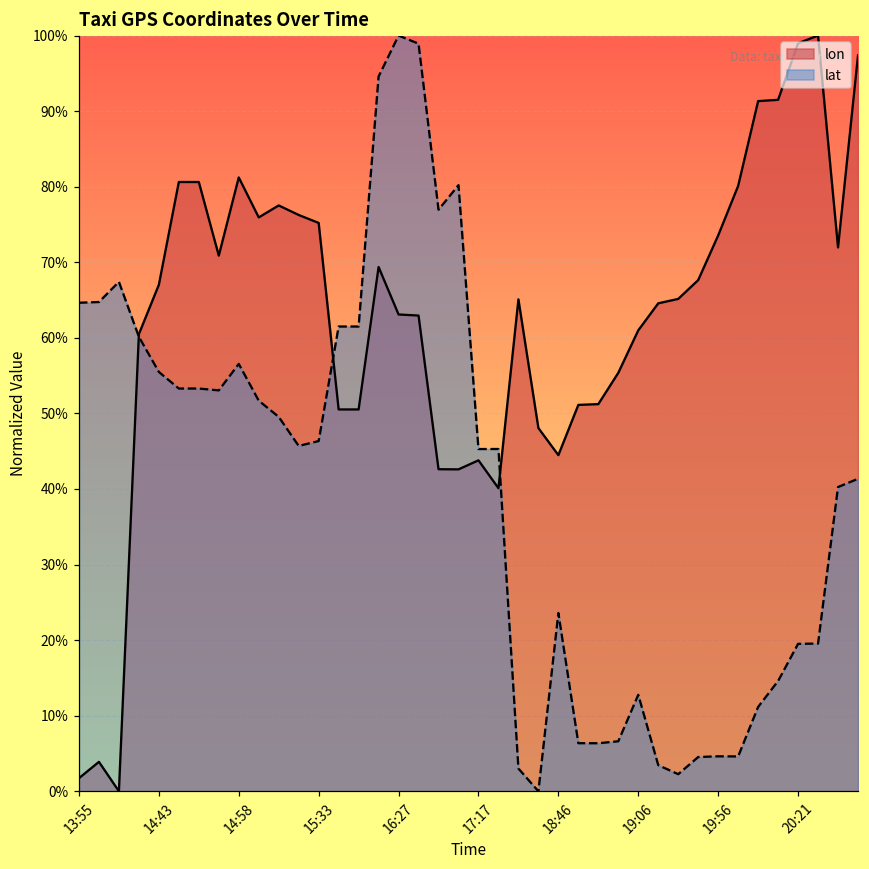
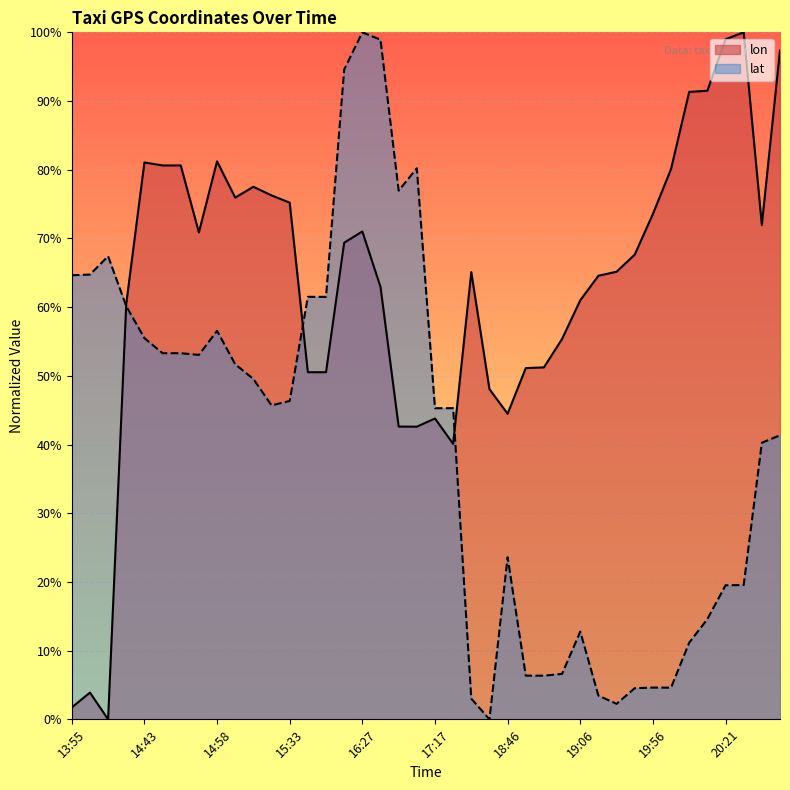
  {
    "lon": {
      "13:55": "2%",
-     "14:43": "67%",
+     "14:43": "81%",
      "14:58": "81%",
      "15:33": "75%",
-     "16:27": "63%",
+     "16:27": "71%",
      "17:17": "44%",
      "18:46": "44%",
      "19:06": "61%",
      "19:56": "74%"
    },
    "lat": {
      "13:55": "65%",
      "14:43": "55%",
      "14:58": "57%",
      "15:33": "46%",
      "16:27": "100%",
      "17:17": "45%",
      "18:46": "24%",
      "19:06": "13%",
      "19:56": "5%",
      "20:21": "20%"
    }
  }
